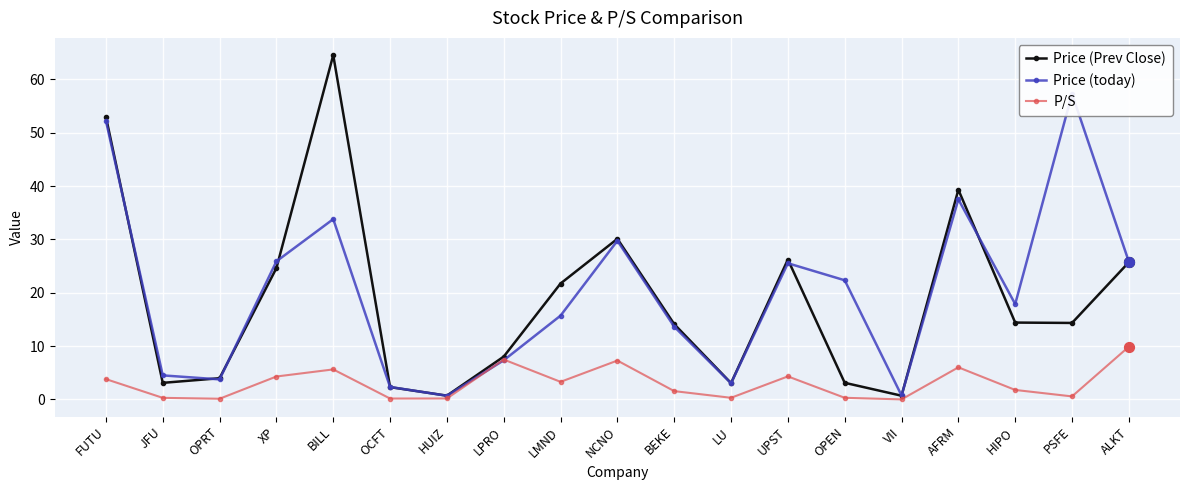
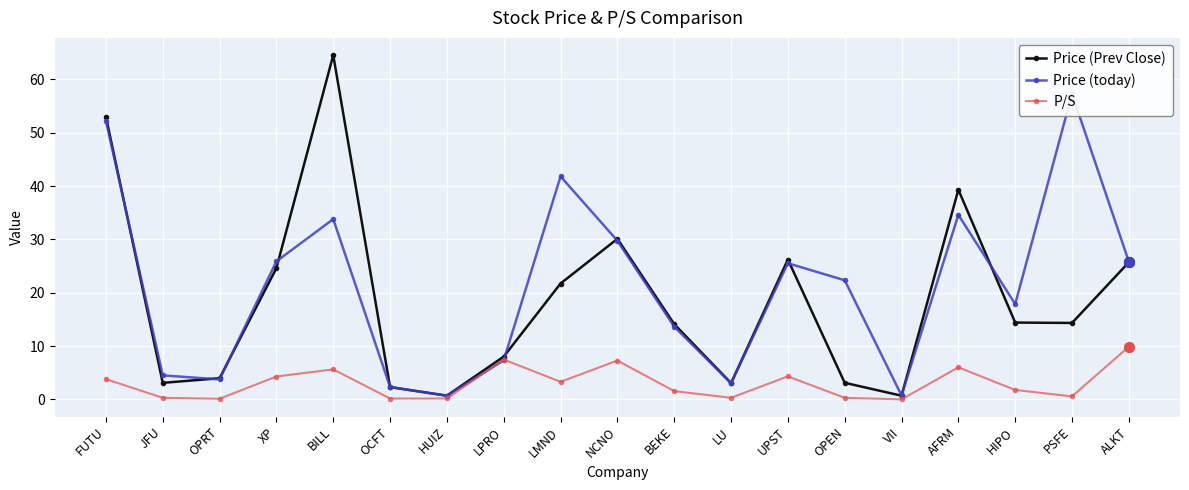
  {
    "Price (today)": {
      "FUTU": 52,
      "JFU": 5,
      "XP": 26,
      "BILL": 34,
-     "LMND": 16,
+     "LMND": 42,
      "BEKE": 14,
      "UPST": 26,
      "OPEN": 22,
-     "AFRM": 38,
+     "AFRM": 35,
      "HIPO": 18
    }
  }
